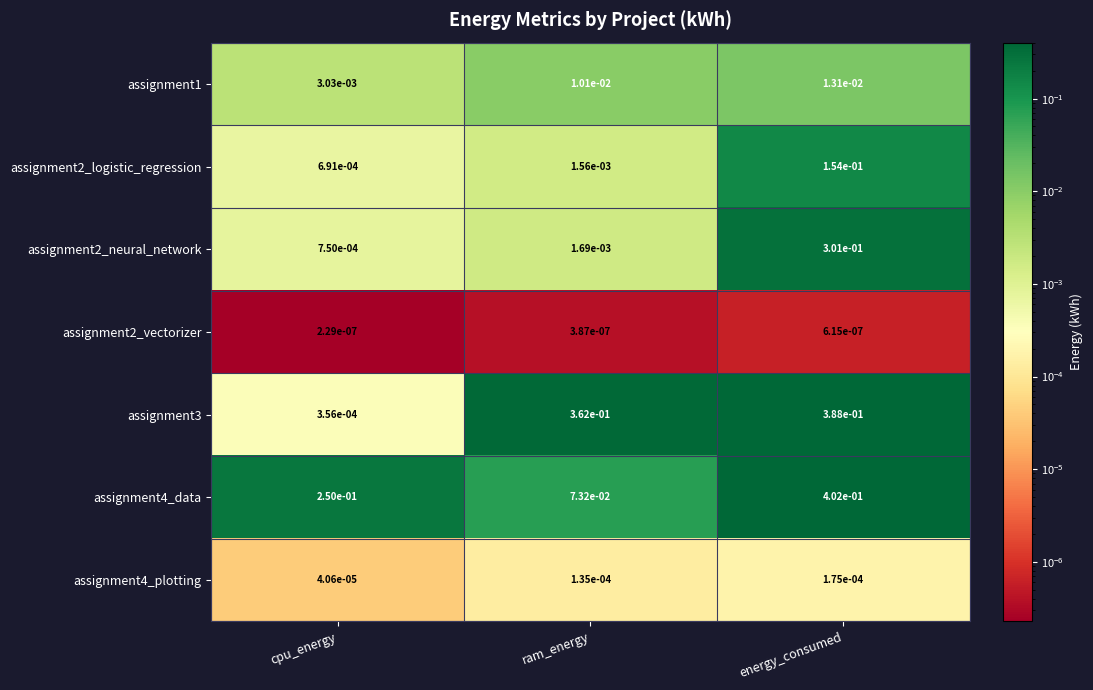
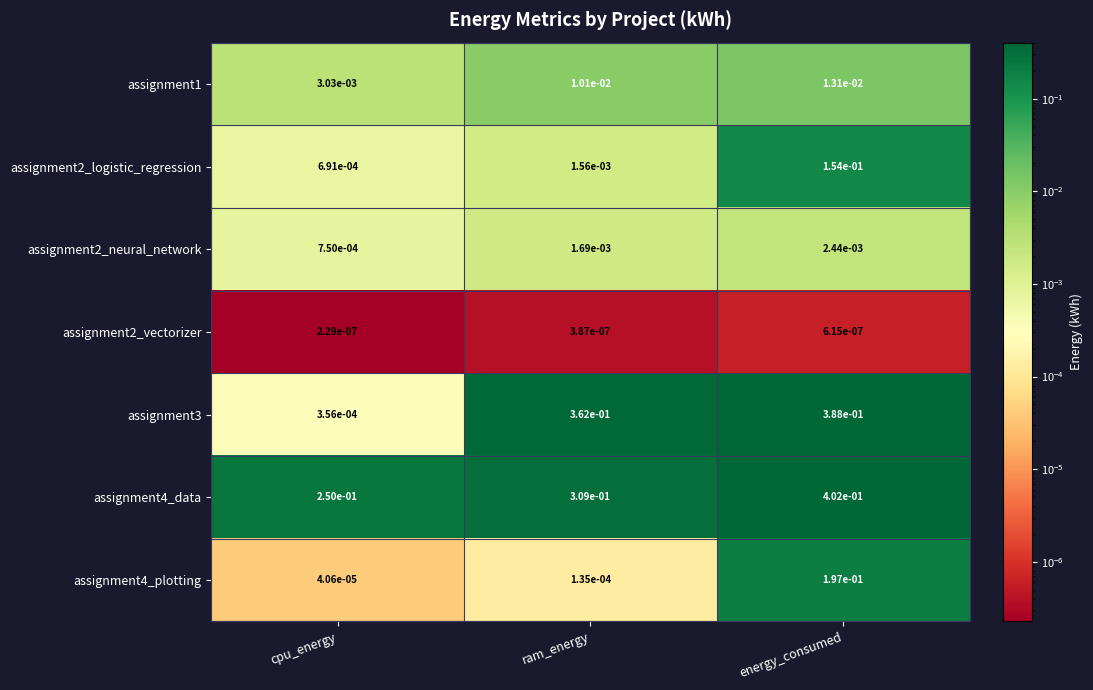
  {
    "assignment1": {
      "cpu_energy": "3.03e-03",
      "ram_energy": "1.01e-02",
      "energy_consumed": "1.31e-02"
    },
    "assignment2_logistic_regression": {
      "cpu_energy": "6.91e-04",
      "ram_energy": "1.56e-03",
      "energy_consumed": "1.54e-01"
    },
    "assignment2_neural_network": {
      "cpu_energy": "7.50e-04",
      "ram_energy": "1.69e-03",
-     "energy_consumed": "3.01e-01"
+     "energy_consumed": "2.44e-03"
    },
    "assignment2_vectorizer": {
      "cpu_energy": "2.29e-07",
      "ram_energy": "3.87e-07",
      "energy_consumed": "6.15e-07"
    },
    "assignment3": {
      "cpu_energy": "3.56e-04",
      "ram_energy": "3.62e-01",
      "energy_consumed": "3.88e-01"
    },
    "assignment4_data": {
      "cpu_energy": "2.50e-01",
-     "ram_energy": "7.32e-02",
+     "ram_energy": "3.09e-01",
      "energy_consumed": "4.02e-01"
    },
    "assignment4_plotting": {
      "cpu_energy": "4.06e-05",
      "ram_energy": "1.35e-04",
-     "energy_consumed": "1.75e-04"
+     "energy_consumed": "1.97e-01"
    }
  }
